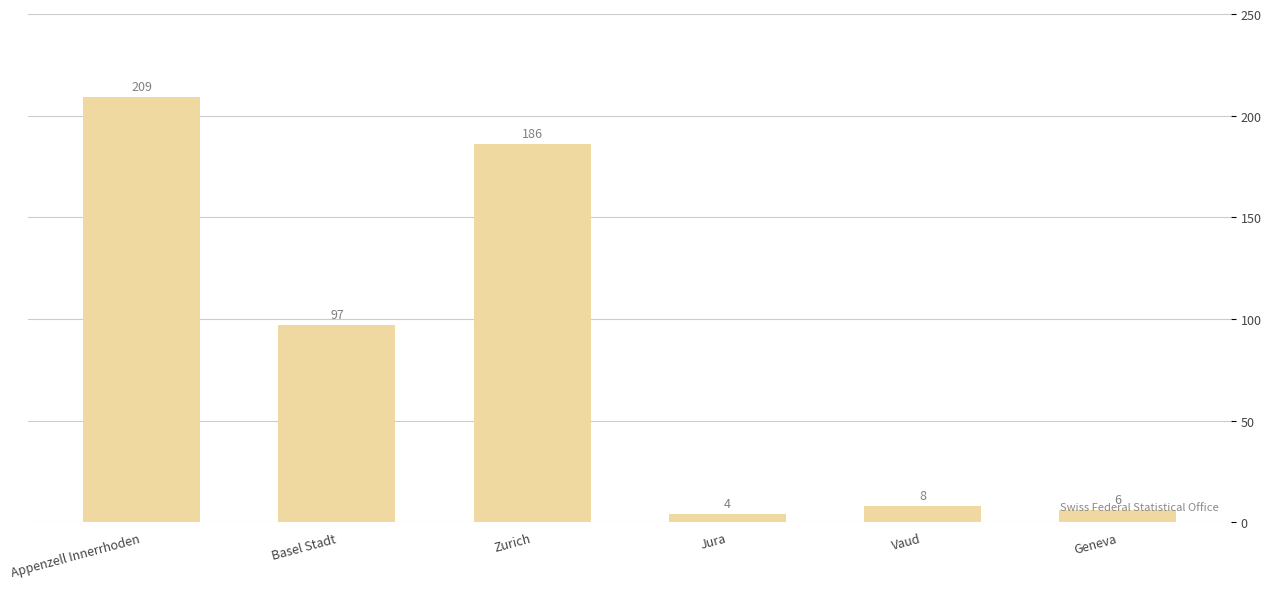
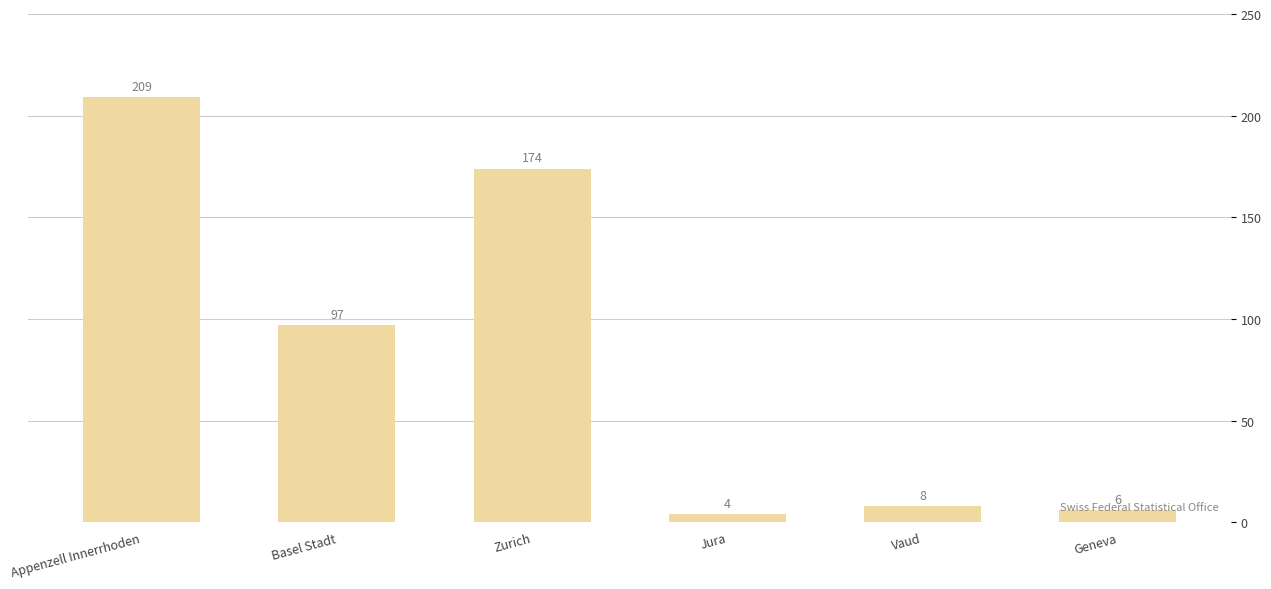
  {
    "Appenzell Innerrhoden": 209,
    "Basel Stadt": 97,
-   "Zurich": 186,
+   "Zurich": 174,
    "Jura": 4,
    "Vaud": 8
  }
